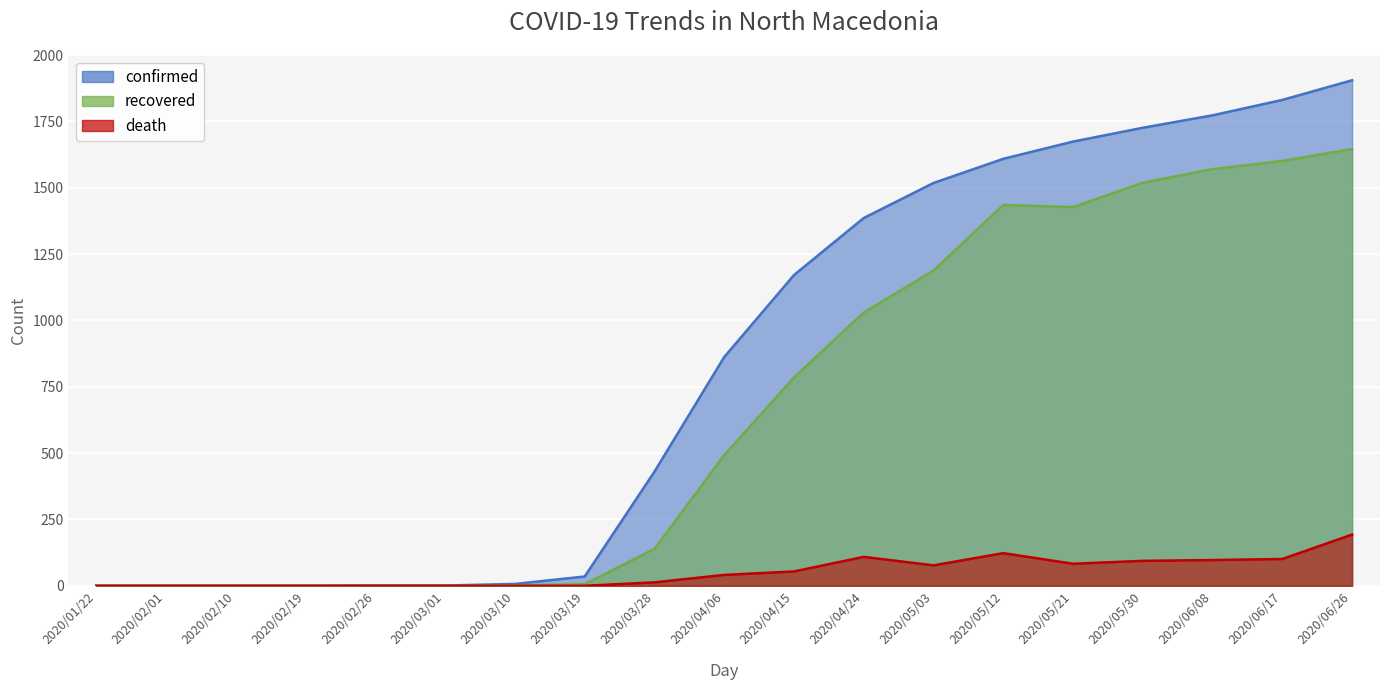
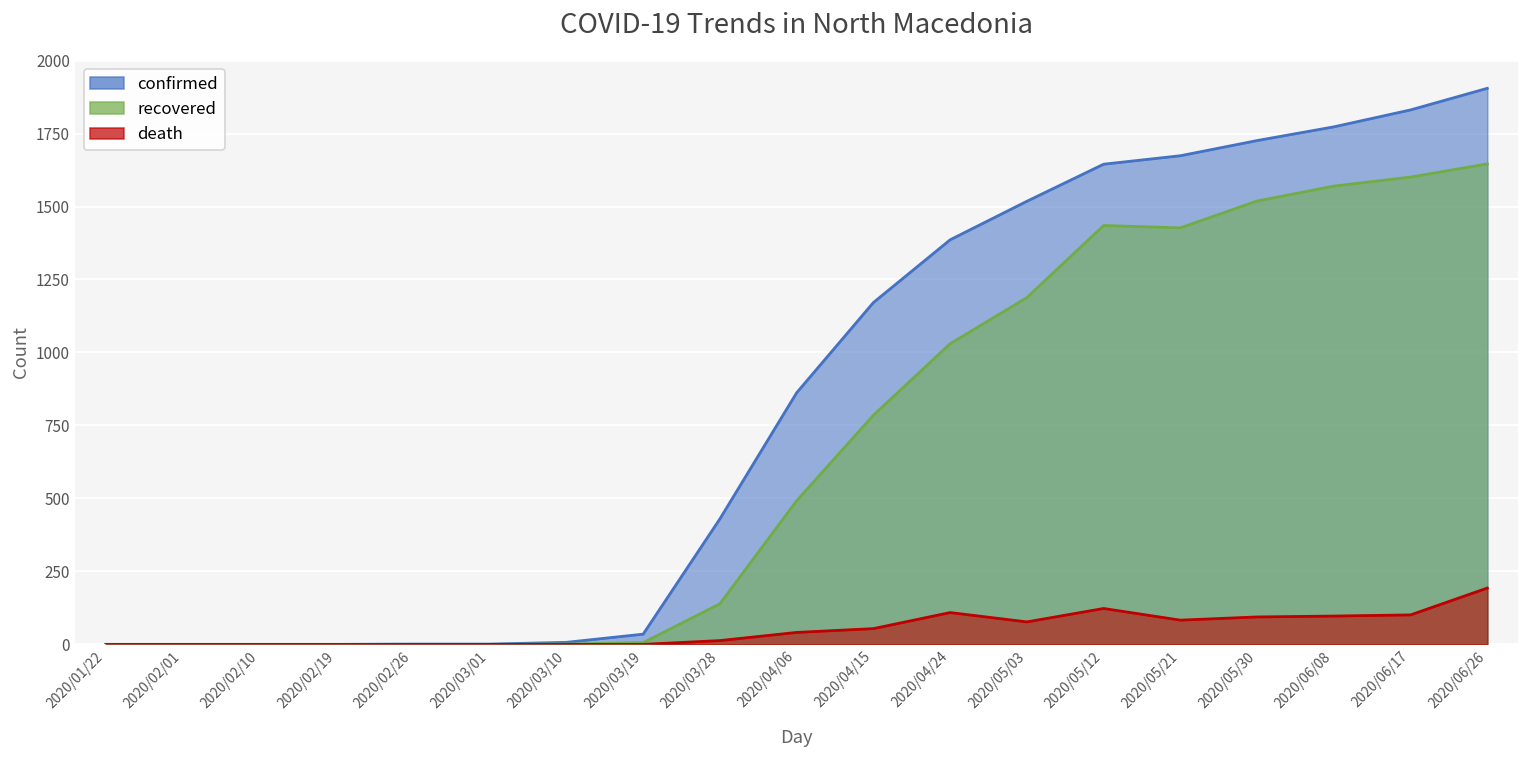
  {
    "confirmed": {
      "2020/03/19": 40,
      "2020/03/28": 430,
      "2020/04/06": 860,
      "2020/04/15": 1170,
      "2020/04/24": 1390,
      "2020/05/03": 1520,
-     "2020/05/12": 1610,
+     "2020/05/12": 1650,
      "2020/05/21": 1670,
      "2020/05/30": 1730,
      "2020/06/08": 1770,
      "2020/06/17": 1830,
      "2020/06/26": 1910
    },
    "recovered": {
      "2020/03/28": 140,
      "2020/04/06": 490,
      "2020/04/15": 790,
      "2020/04/24": 1030,
      "2020/05/03": 1190,
      "2020/05/12": 1440,
      "2020/05/21": 1430,
      "2020/05/30": 1520,
      "2020/06/08": 1570,
      "2020/06/17": 1600,
      "2020/06/26": 1650
    },
    "death": {
      "2020/03/28": 10,
      "2020/04/06": 40,
      "2020/04/15": 50,
      "2020/04/24": 110,
      "2020/05/03": 80,
      "2020/05/12": 120,
      "2020/05/21": 80,
      "2020/05/30": 90,
      "2020/06/08": 100,
      "2020/06/17": 100,
      "2020/06/26": 190
    }
  }
